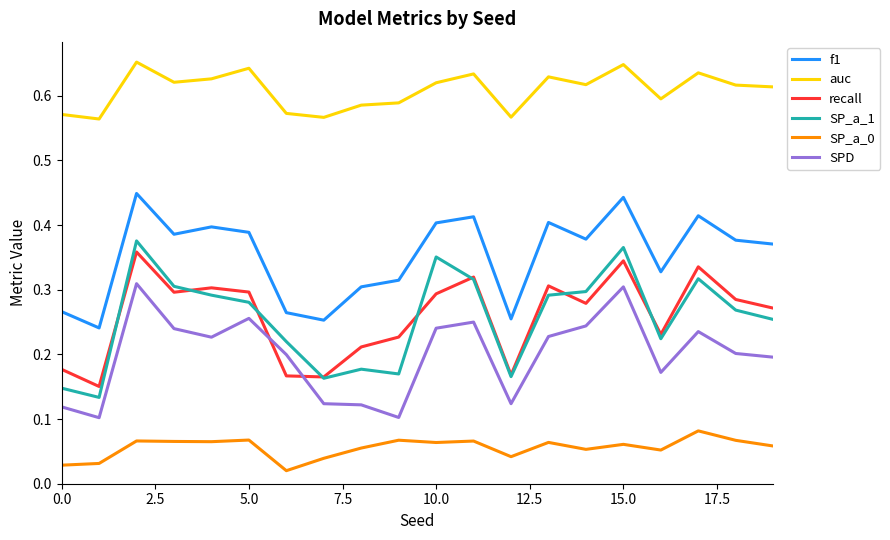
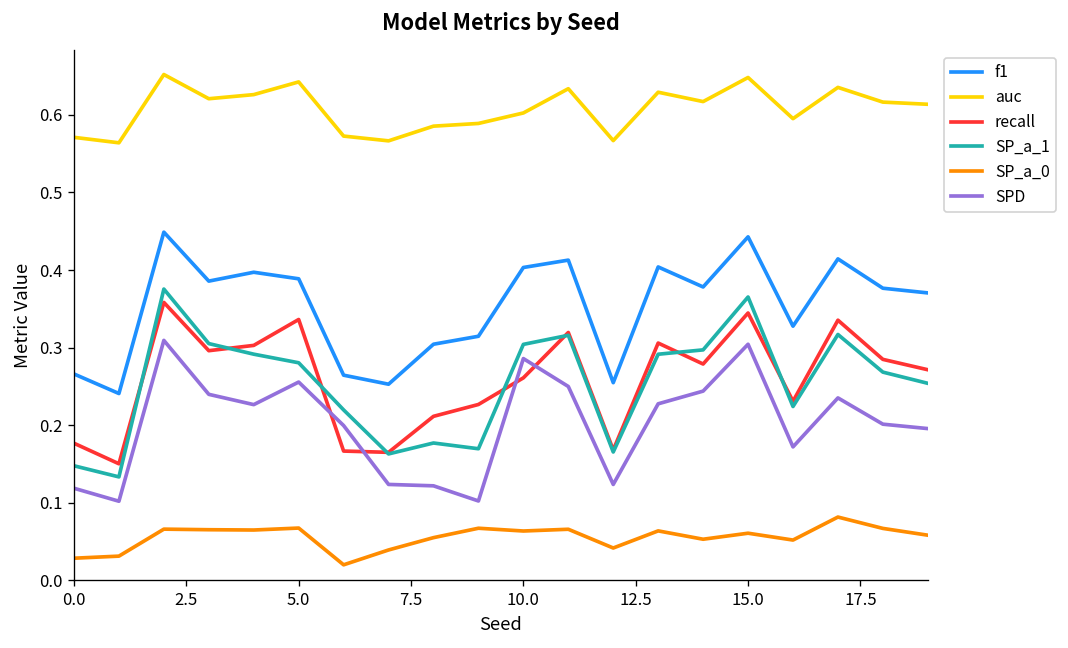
  {
    "f1": {
      "0.0": 0.27,
      "5.0": 0.39,
      "10.0": 0.40,
      "15.0": 0.44
    },
    "auc": {
      "0.0": 0.57,
      "5.0": 0.64,
-     "10.0": 0.62,
+     "10.0": 0.60,
      "15.0": 0.65
    },
    "recall": {
      "0.0": 0.18,
-     "5.0": 0.30,
-     "10.0": 0.29,
+     "5.0": 0.34,
+     "10.0": 0.26,
      "15.0": 0.34
    },
    "SP_a_1": {
      "0.0": 0.15,
      "5.0": 0.28,
-     "10.0": 0.35,
+     "10.0": 0.30,
      "15.0": 0.37
    },
    "SP_a_0": {
      "0.0": 0.03,
      "5.0": 0.07,
      "10.0": 0.06,
      "15.0": 0.06
    },
    "SPD": {
      "0.0": 0.12,
      "5.0": 0.26,
-     "10.0": 0.24,
+     "10.0": 0.29,
      "15.0": 0.30
    }
  }
